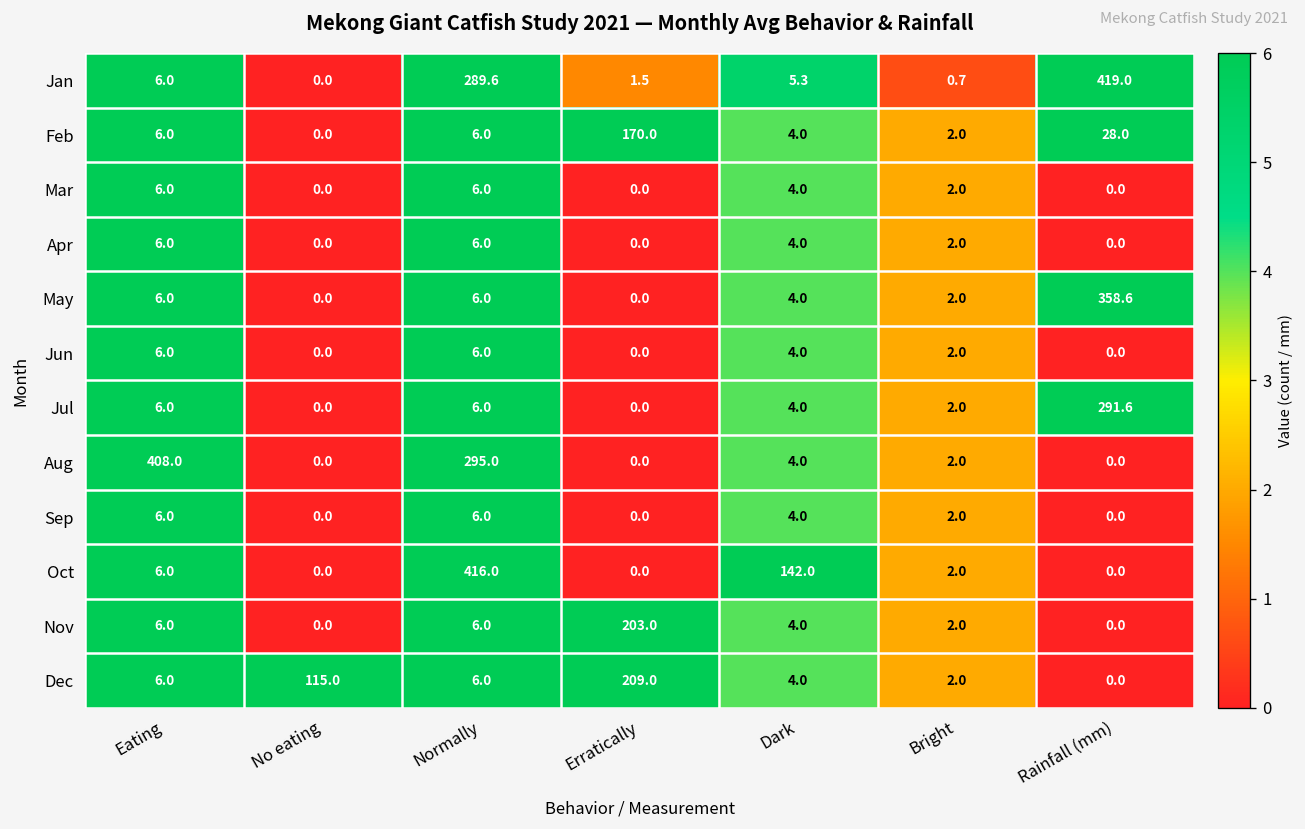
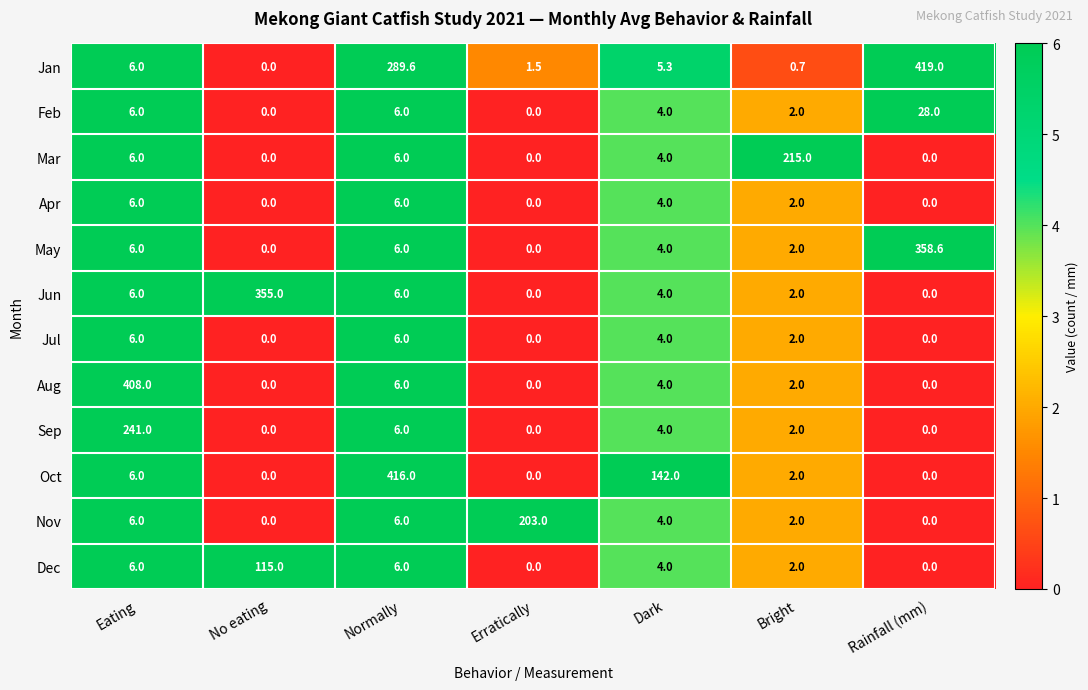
  {
    "Jan": {
      "Eating": 6.0,
      "No eating": 0.0,
      "Normally": 289.6,
      "Erratically": 1.5,
      "Dark": 5.3,
      "Bright": 0.7,
      "Rainfall (mm)": 419.0
    },
    "Feb": {
      "Eating": 6.0,
      "No eating": 0.0,
      "Normally": 6.0,
-     "Erratically": 170.0,
+     "Erratically": 0.0,
      "Dark": 4.0,
      "Bright": 2.0,
      "Rainfall (mm)": 28.0
    },
    "Mar": {
      "Eating": 6.0,
      "No eating": 0.0,
      "Normally": 6.0,
      "Erratically": 0.0,
      "Dark": 4.0,
-     "Bright": 2.0,
+     "Bright": 215.0,
      "Rainfall (mm)": 0.0
    },
    "Apr": {
      "Eating": 6.0,
      "No eating": 0.0,
      "Normally": 6.0,
      "Erratically": 0.0,
      "Dark": 4.0,
      "Bright": 2.0,
      "Rainfall (mm)": 0.0
    },
    "May": {
      "Eating": 6.0,
      "No eating": 0.0,
      "Normally": 6.0,
      "Erratically": 0.0,
      "Dark": 4.0,
      "Bright": 2.0,
      "Rainfall (mm)": 358.6
    },
    "Jun": {
      "Eating": 6.0,
-     "No eating": 0.0,
+     "No eating": 355.0,
      "Normally": 6.0,
      "Erratically": 0.0,
      "Dark": 4.0,
      "Bright": 2.0,
      "Rainfall (mm)": 0.0
    },
    "Jul": {
      "Eating": 6.0,
      "No eating": 0.0,
      "Normally": 6.0,
      "Erratically": 0.0,
      "Dark": 4.0,
      "Bright": 2.0,
-     "Rainfall (mm)": 291.6
+     "Rainfall (mm)": 0.0
    },
    "Aug": {
      "Eating": 408.0,
      "No eating": 0.0,
-     "Normally": 295.0,
+     "Normally": 6.0,
      "Erratically": 0.0,
      "Dark": 4.0,
      "Bright": 2.0,
      "Rainfall (mm)": 0.0
    },
    "Sep": {
-     "Eating": 6.0,
+     "Eating": 241.0,
      "No eating": 0.0,
      "Normally": 6.0,
      "Erratically": 0.0,
      "Dark": 4.0,
      "Bright": 2.0,
      "Rainfall (mm)": 0.0
    },
    "Oct": {
      "Eating": 6.0,
      "No eating": 0.0,
      "Normally": 416.0,
      "Erratically": 0.0,
      "Dark": 142.0,
      "Bright": 2.0,
      "Rainfall (mm)": 0.0
    },
    "Nov": {
      "Eating": 6.0,
      "No eating": 0.0,
      "Normally": 6.0,
      "Erratically": 203.0,
      "Dark": 4.0,
      "Bright": 2.0,
      "Rainfall (mm)": 0.0
    },
    "Dec": {
      "Eating": 6.0,
      "No eating": 115.0,
      "Normally": 6.0,
-     "Erratically": 209.0,
+     "Erratically": 0.0,
      "Dark": 4.0,
      "Bright": 2.0,
      "Rainfall (mm)": 0.0
    }
  }
